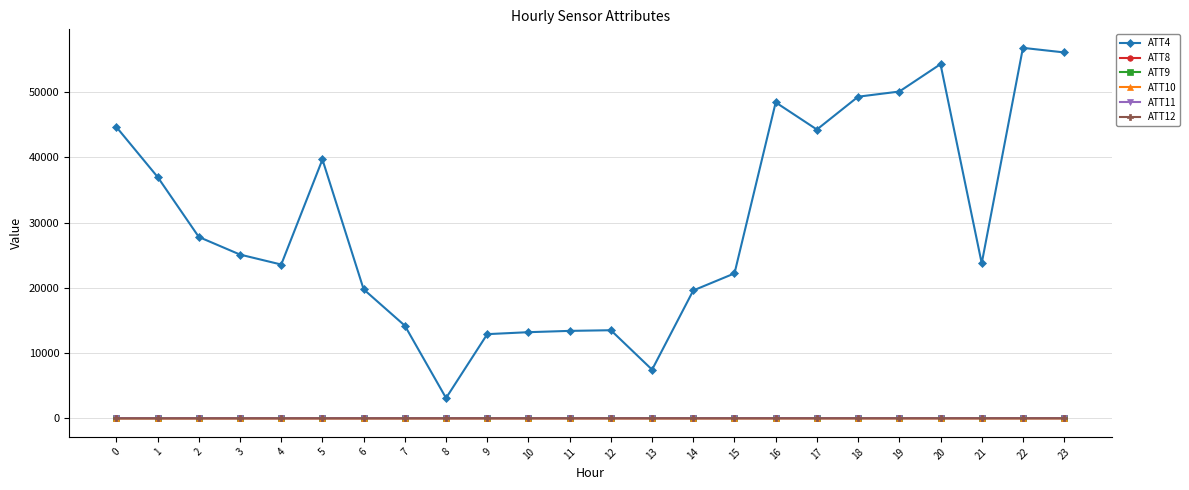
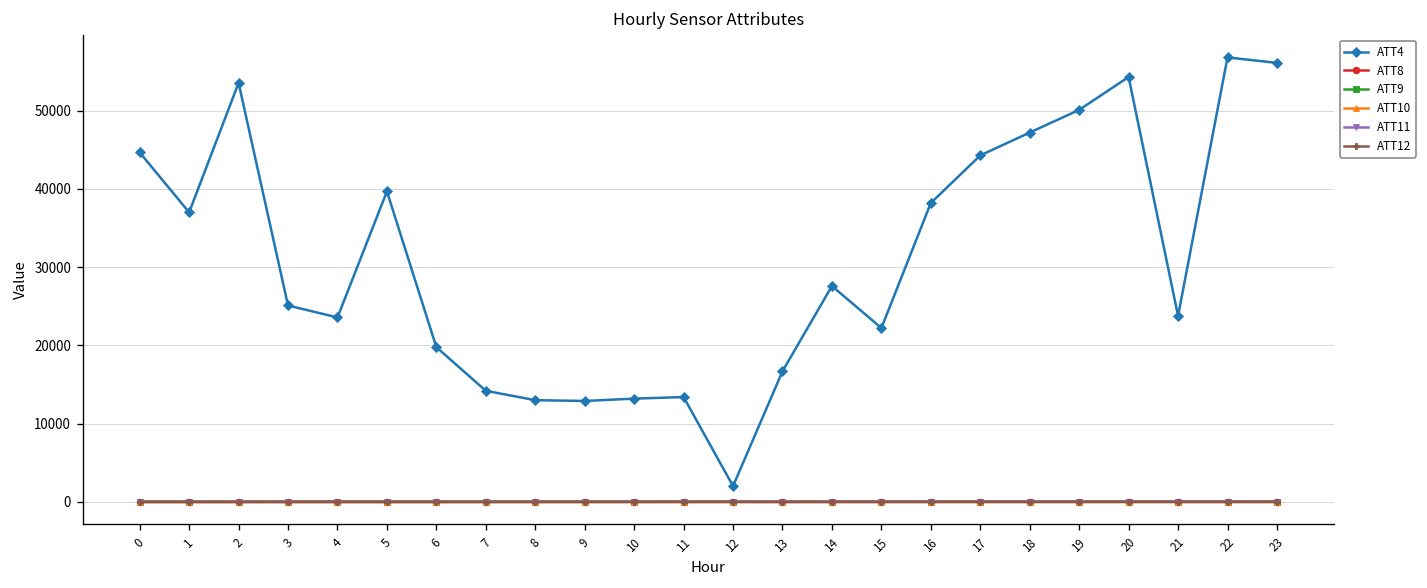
  {
    "ATT4": {
      "0": 45000,
      "1": 37000,
-     "2": 28000,
+     "2": 54000,
      "3": 25000,
      "4": 24000,
      "5": 40000,
      "6": 20000,
      "7": 14000,
-     "8": 3000,
+     "8": 13000,
      "9": 13000,
      "10": 13000,
      "11": 13000,
-     "12": 14000,
-     "13": 7000,
-     "14": 20000,
+     "12": 2000,
+     "13": 17000,
+     "14": 28000,
      "15": 22000,
-     "16": 48000,
+     "16": 38000,
      "17": 44000,
-     "18": 49000,
+     "18": 47000,
      "19": 50000,
      "20": 54000,
      "21": 24000,
      "22": 57000,
      "23": 56000
    },
    "ATT12": {
      "0": 0,
      "1": 0,
      "2": 0,
      "3": 0,
      "4": 0,
      "5": 0,
      "6": 0,
      "7": 0,
      "8": 0,
      "9": 0,
      "10": 0,
      "11": 0,
      "12": 0,
      "13": 0,
      "14": 0,
      "15": 0,
      "16": 0,
      "17": 0,
      "18": 0,
      "19": 0,
      "20": 0,
      "21": 0,
      "22": 0,
      "23": 0
    }
  }
